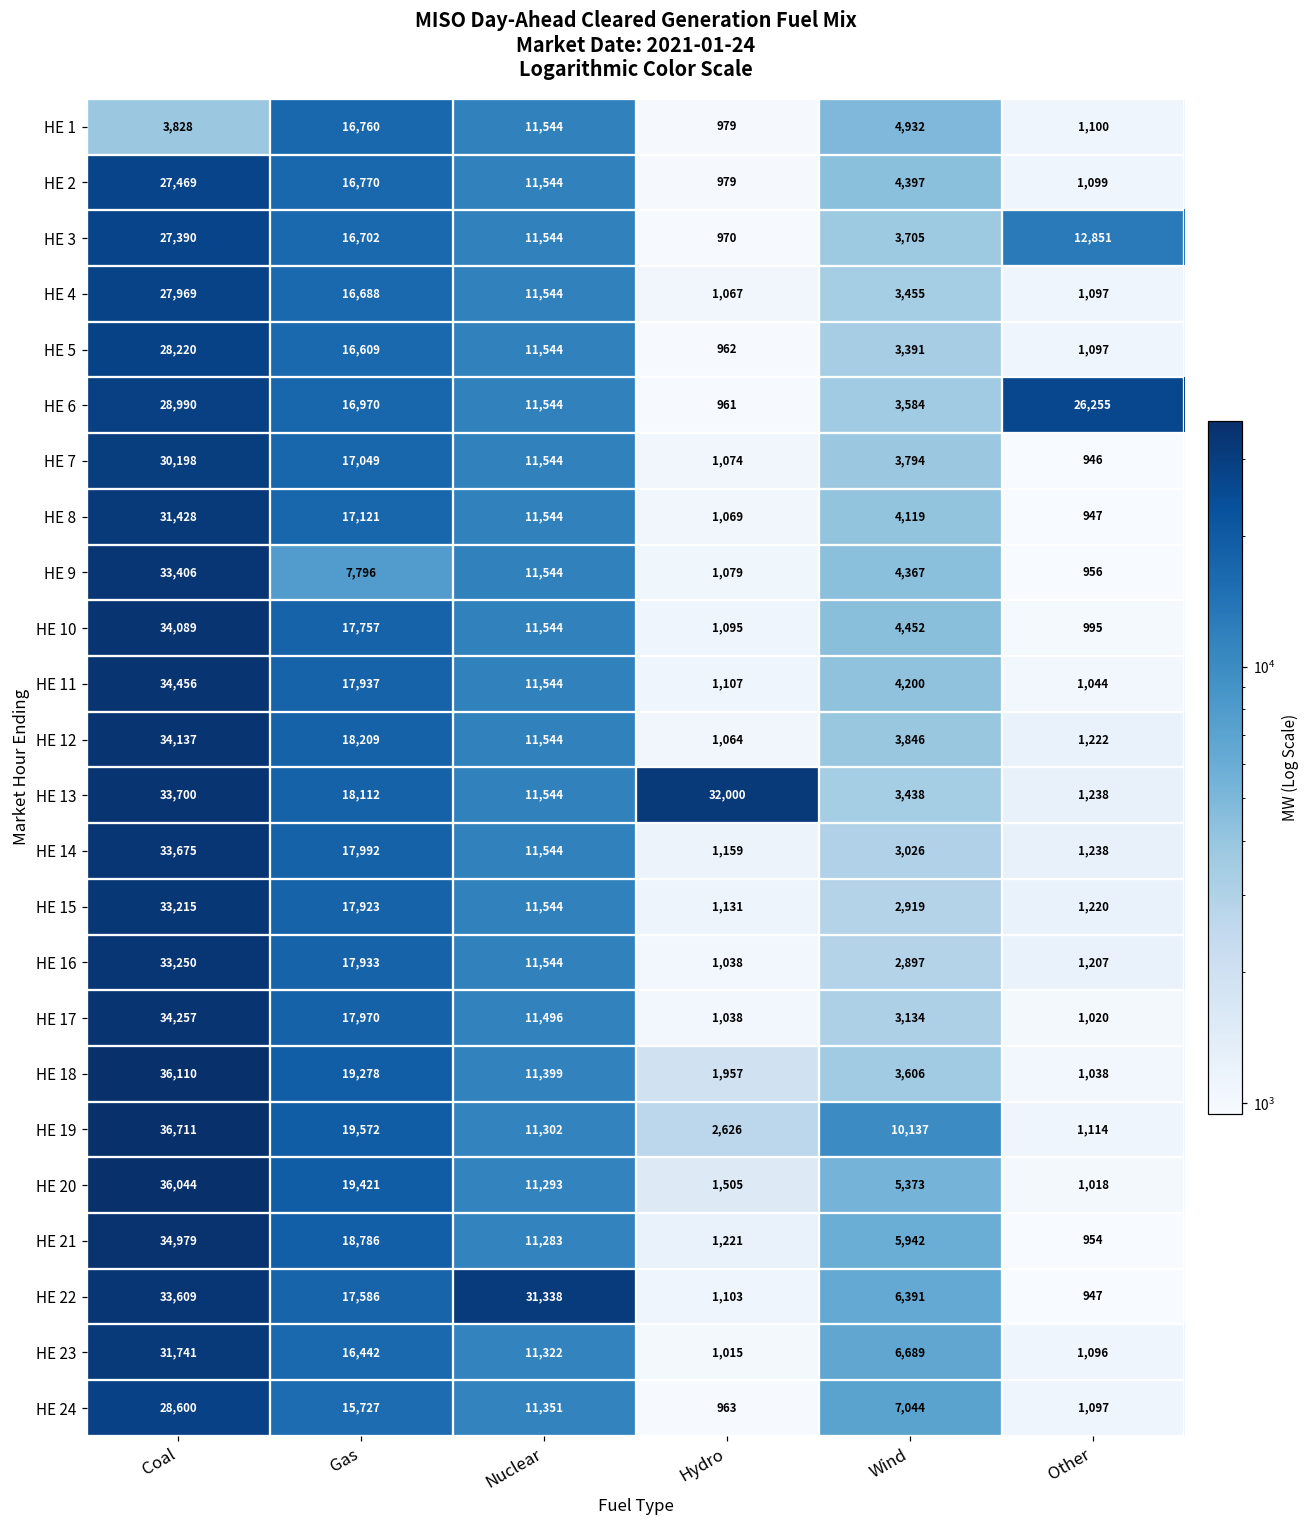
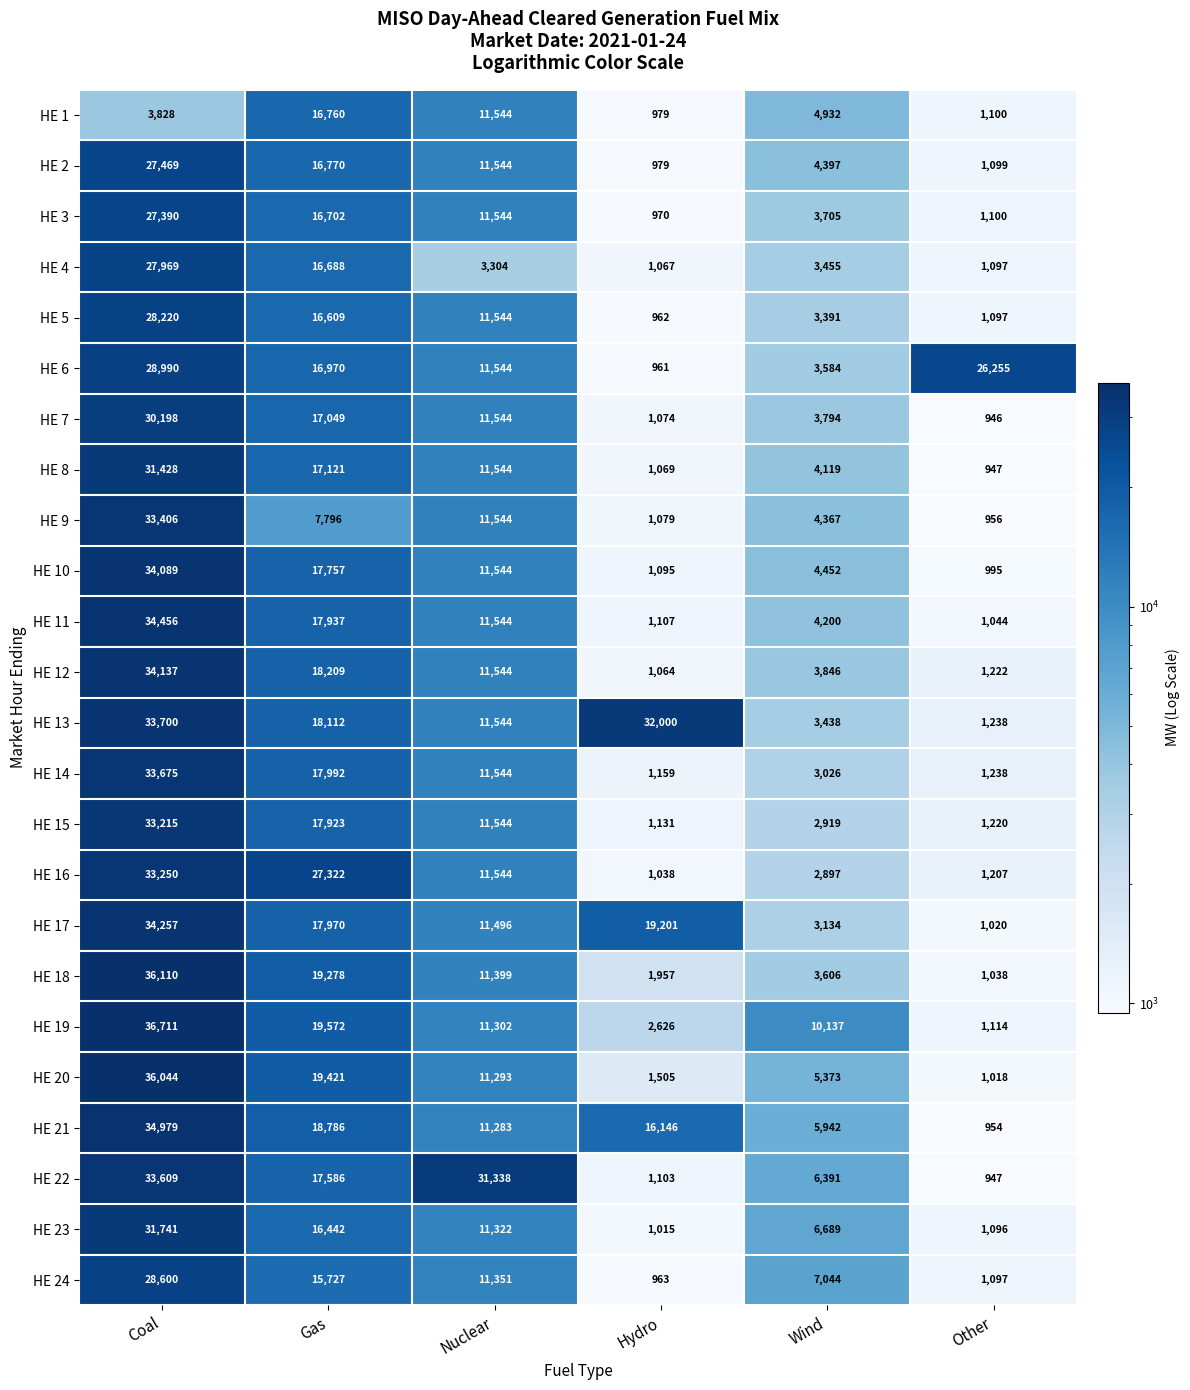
  {
    "HE 1": {
      "Coal": "3,828",
      "Gas": "16,760",
      "Nuclear": "11,544",
      "Hydro": "979",
      "Wind": "4,932",
      "Other": "1,100"
    },
    "HE 2": {
      "Coal": "27,469",
      "Gas": "16,770",
      "Nuclear": "11,544",
      "Hydro": "979",
      "Wind": "4,397",
      "Other": "1,099"
    },
    "HE 3": {
      "Coal": "27,390",
      "Gas": "16,702",
      "Nuclear": "11,544",
      "Hydro": "970",
      "Wind": "3,705",
-     "Other": "12,851"
+     "Other": "1,100"
    },
    "HE 4": {
      "Coal": "27,969",
      "Gas": "16,688",
-     "Nuclear": "11,544",
+     "Nuclear": "3,304",
      "Hydro": "1,067",
      "Wind": "3,455",
      "Other": "1,097"
    },
    "HE 5": {
      "Coal": "28,220",
      "Gas": "16,609",
      "Nuclear": "11,544",
      "Hydro": "962",
      "Wind": "3,391",
      "Other": "1,097"
    },
    "HE 6": {
      "Coal": "28,990",
      "Gas": "16,970",
      "Nuclear": "11,544",
      "Hydro": "961",
      "Wind": "3,584",
      "Other": "26,255"
    },
    "HE 7": {
      "Coal": "30,198",
      "Gas": "17,049",
      "Nuclear": "11,544",
      "Hydro": "1,074",
      "Wind": "3,794",
      "Other": "946"
    },
    "HE 8": {
      "Coal": "31,428",
      "Gas": "17,121",
      "Nuclear": "11,544",
      "Hydro": "1,069",
      "Wind": "4,119",
      "Other": "947"
    },
    "HE 9": {
      "Coal": "33,406",
      "Gas": "7,796",
      "Nuclear": "11,544",
      "Hydro": "1,079",
      "Wind": "4,367",
      "Other": "956"
    },
    "HE 10": {
      "Coal": "34,089",
      "Gas": "17,757",
      "Nuclear": "11,544",
      "Hydro": "1,095",
      "Wind": "4,452",
      "Other": "995"
    },
    "HE 11": {
      "Coal": "34,456",
      "Gas": "17,937",
      "Nuclear": "11,544",
      "Hydro": "1,107",
      "Wind": "4,200",
      "Other": "1,044"
    },
    "HE 12": {
      "Coal": "34,137",
      "Gas": "18,209",
      "Nuclear": "11,544",
      "Hydro": "1,064",
      "Wind": "3,846",
      "Other": "1,222"
    },
    "HE 13": {
      "Coal": "33,700",
      "Gas": "18,112",
      "Nuclear": "11,544",
      "Hydro": "32,000",
      "Wind": "3,438",
      "Other": "1,238"
    },
    "HE 14": {
      "Coal": "33,675",
      "Gas": "17,992",
      "Nuclear": "11,544",
      "Hydro": "1,159",
      "Wind": "3,026",
      "Other": "1,238"
    },
    "HE 15": {
      "Coal": "33,215",
      "Gas": "17,923",
      "Nuclear": "11,544",
      "Hydro": "1,131",
      "Wind": "2,919",
      "Other": "1,220"
    },
    "HE 16": {
      "Coal": "33,250",
-     "Gas": "17,933",
+     "Gas": "27,322",
      "Nuclear": "11,544",
      "Hydro": "1,038",
      "Wind": "2,897",
      "Other": "1,207"
    },
    "HE 17": {
      "Coal": "34,257",
      "Gas": "17,970",
      "Nuclear": "11,496",
-     "Hydro": "1,038",
+     "Hydro": "19,201",
      "Wind": "3,134",
      "Other": "1,020"
    },
    "HE 18": {
      "Coal": "36,110",
      "Gas": "19,278",
      "Nuclear": "11,399",
      "Hydro": "1,957",
      "Wind": "3,606",
      "Other": "1,038"
    },
    "HE 19": {
      "Coal": "36,711",
      "Gas": "19,572",
      "Nuclear": "11,302",
      "Hydro": "2,626",
      "Wind": "10,137",
      "Other": "1,114"
    },
    "HE 20": {
      "Coal": "36,044",
      "Gas": "19,421",
      "Nuclear": "11,293",
      "Hydro": "1,505",
      "Wind": "5,373",
      "Other": "1,018"
    },
    "HE 21": {
      "Coal": "34,979",
      "Gas": "18,786",
      "Nuclear": "11,283",
-     "Hydro": "1,221",
+     "Hydro": "16,146",
      "Wind": "5,942",
      "Other": "954"
    },
    "HE 22": {
      "Coal": "33,609",
      "Gas": "17,586",
      "Nuclear": "31,338",
      "Hydro": "1,103",
      "Wind": "6,391",
      "Other": "947"
    },
    "HE 23": {
      "Coal": "31,741",
      "Gas": "16,442",
      "Nuclear": "11,322",
      "Hydro": "1,015",
      "Wind": "6,689",
      "Other": "1,096"
    },
    "HE 24": {
      "Coal": "28,600",
      "Gas": "15,727",
      "Nuclear": "11,351",
      "Hydro": "963",
      "Wind": "7,044",
      "Other": "1,097"
    }
  }
